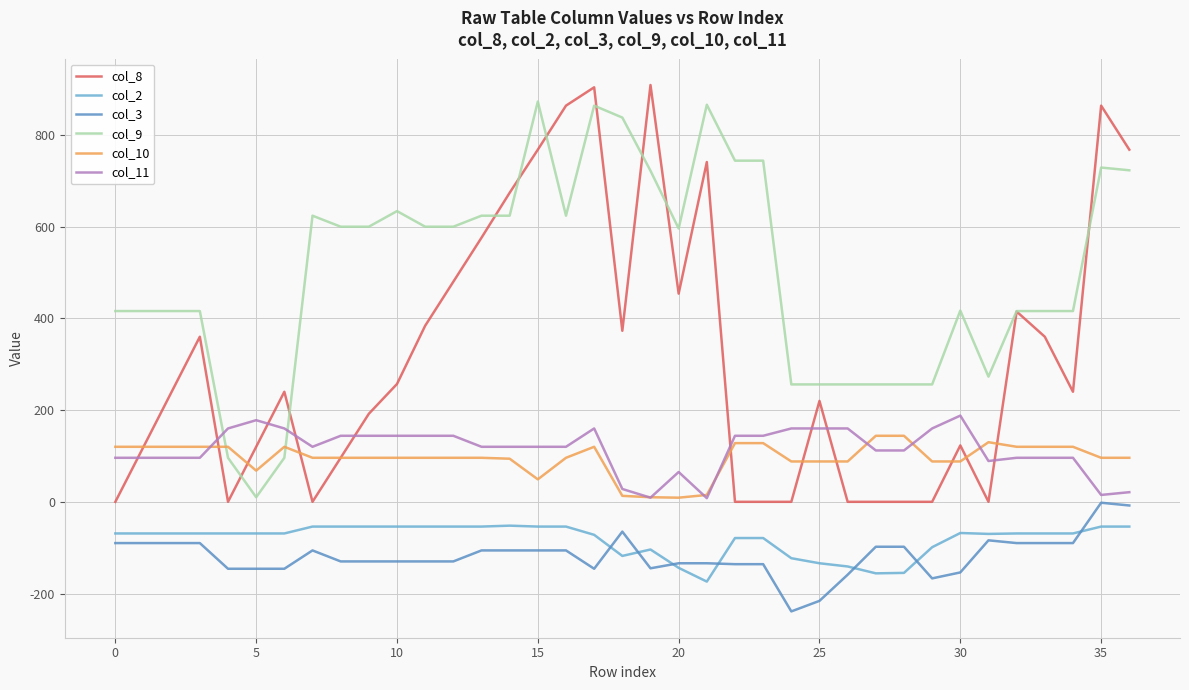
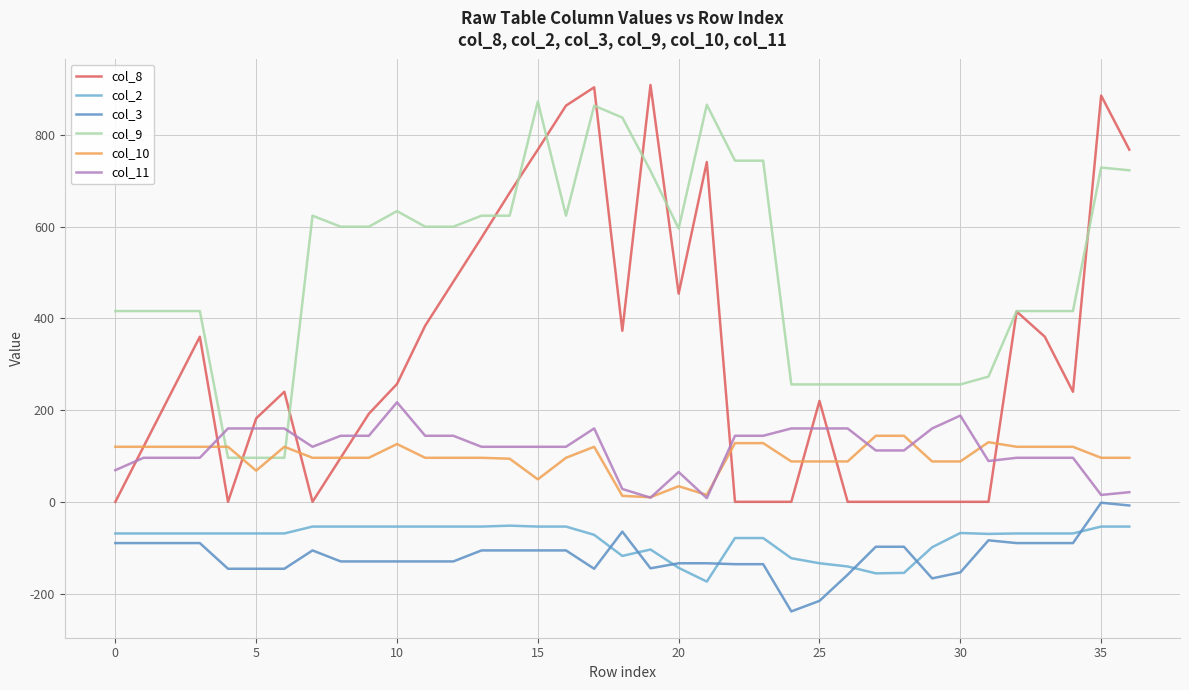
  {
    "col_8": {
      "0": 0,
-     "5": 120,
+     "5": 180,
      "10": 260,
      "15": 770,
      "20": 450,
      "25": 220,
-     "30": 120,
-     "35": 860
+     "30": 0,
+     "35": 890
    },
    "col_9": {
      "0": 420,
-     "5": 10,
+     "5": 100,
      "10": 630,
      "15": 870,
      "20": 600,
      "25": 260,
-     "30": 420,
+     "30": 260,
      "35": 730
    },
    "col_10": {
      "0": 120,
      "5": 70,
-     "10": 100,
+     "10": 130,
      "15": 50,
-     "20": 10,
+     "20": 30,
      "25": 90,
      "30": 90,
      "35": 100
    },
    "col_11": {
-     "0": 100,
-     "5": 180,
-     "10": 140,
+     "0": 70,
+     "5": 160,
+     "10": 220,
      "15": 120,
      "20": 70,
      "25": 160,
      "30": 190,
      "35": 20
    }
  }
